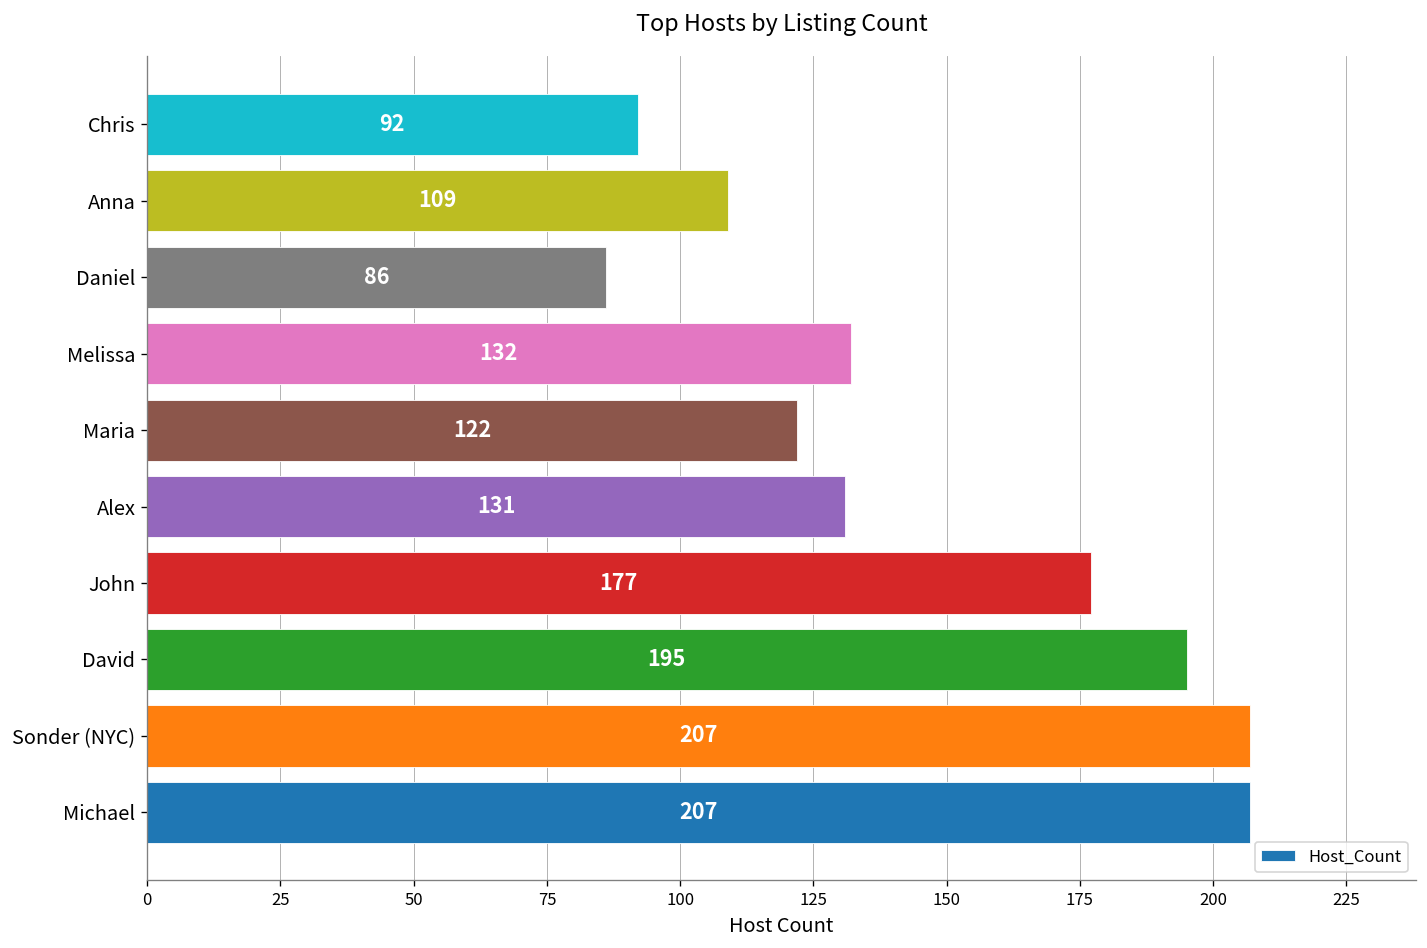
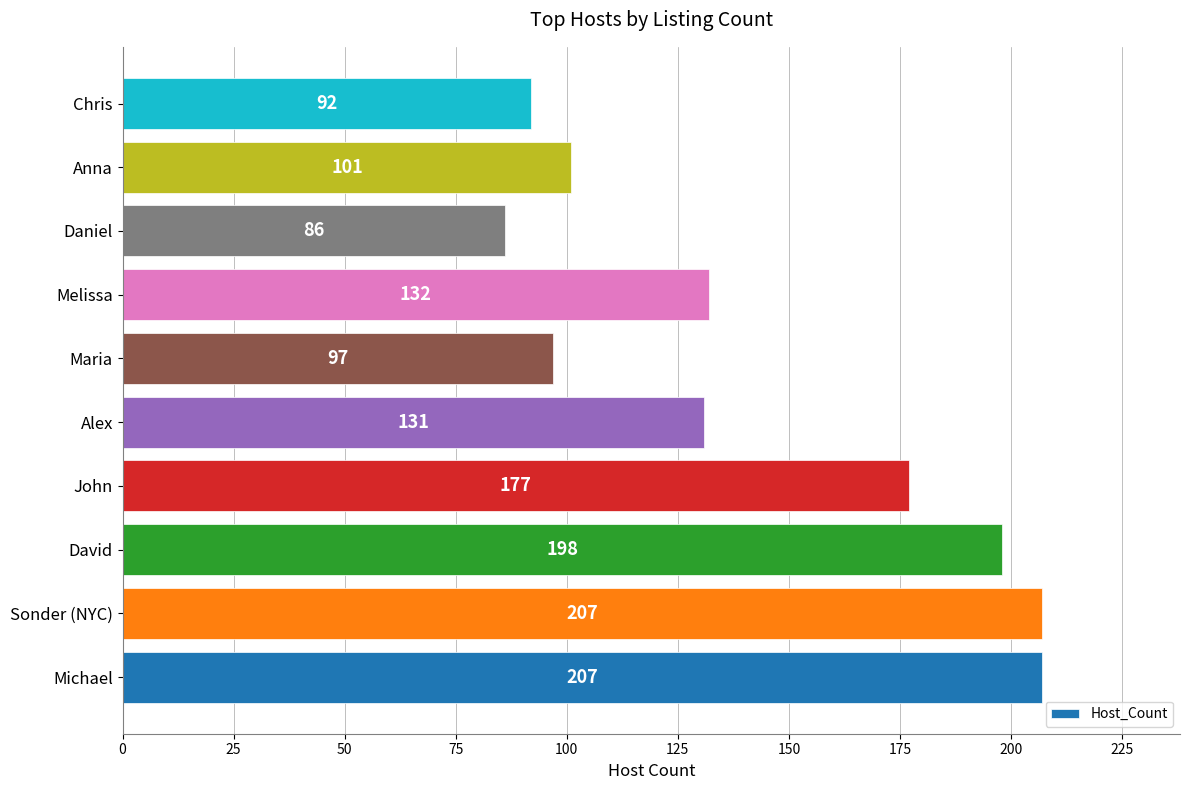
  {
    "Chris": 92,
-   "Anna": 109,
+   "Anna": 101,
    "Daniel": 86,
    "Melissa": 132,
-   "Maria": 122,
+   "Maria": 97,
    "Alex": 131,
    "John": 177,
-   "David": 195,
+   "David": 198,
    "Sonder (NYC)": 207,
    "Michael": 207
  }
